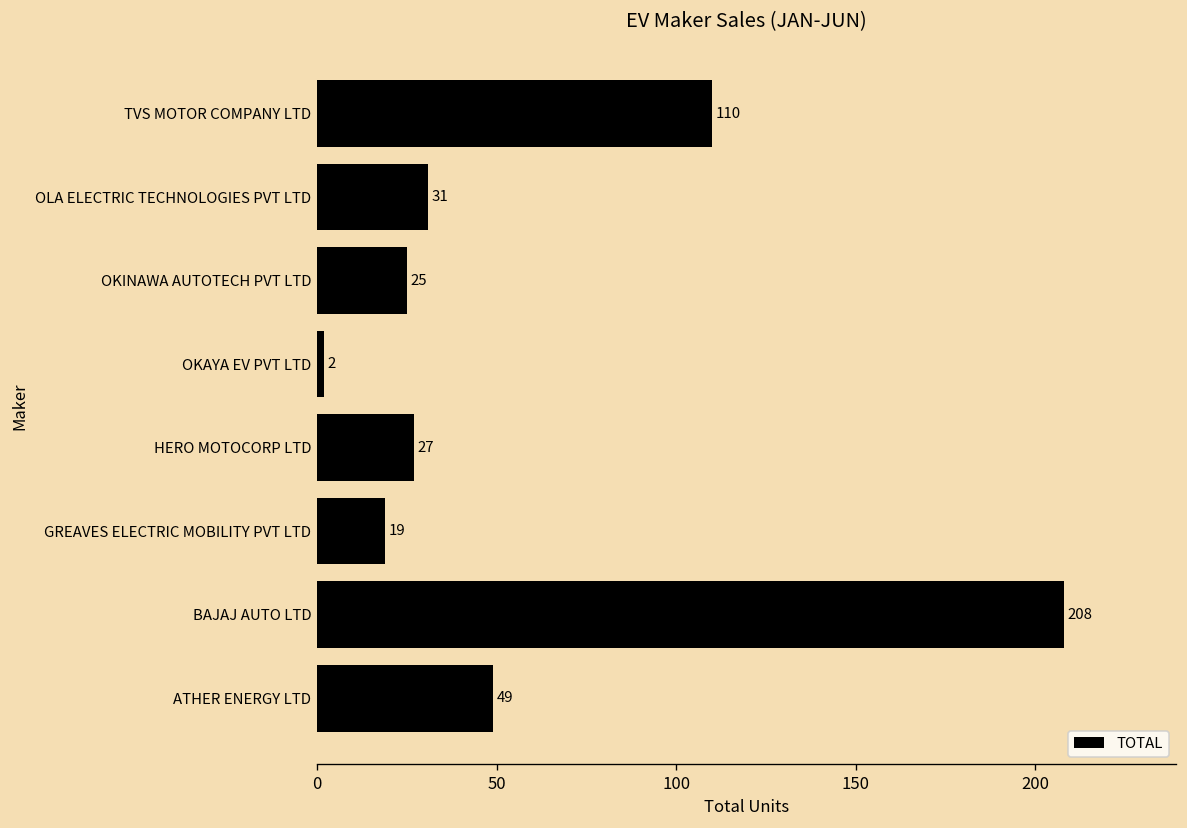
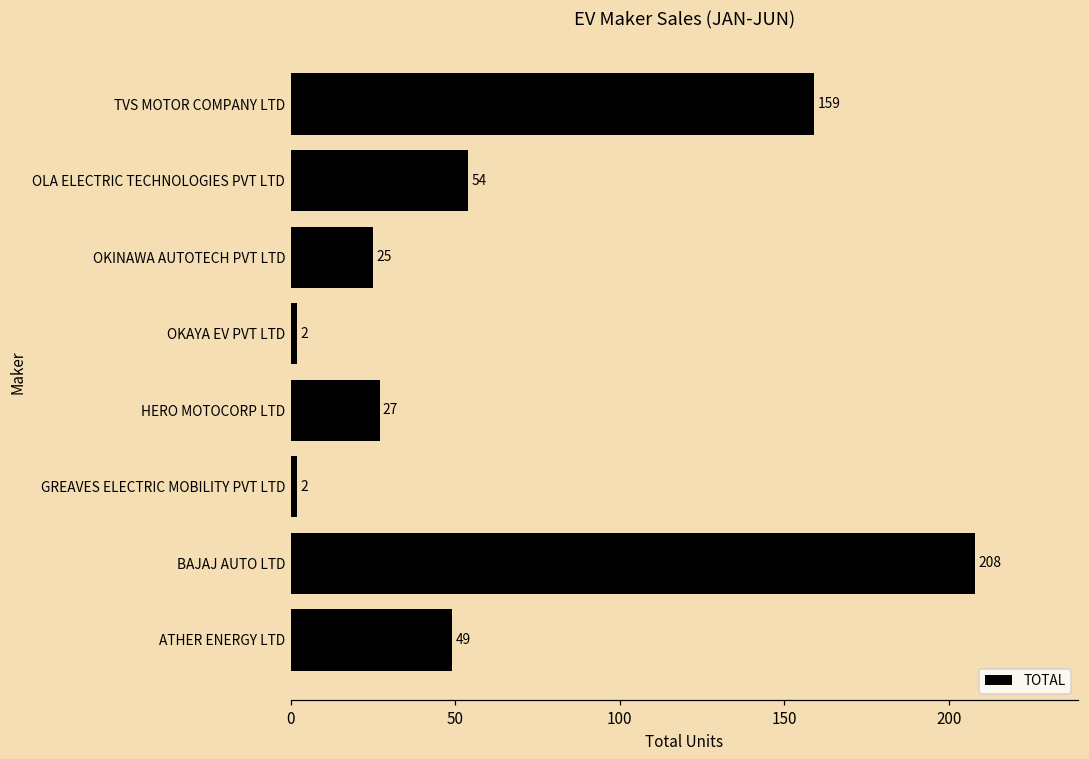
  {
-   "TVS MOTOR COMPANY LTD": 110,
-   "OLA ELECTRIC TECHNOLOGIES PVT LTD": 31,
+   "TVS MOTOR COMPANY LTD": 159,
+   "OLA ELECTRIC TECHNOLOGIES PVT LTD": 54,
    "OKINAWA AUTOTECH PVT LTD": 25,
    "OKAYA EV PVT LTD": 2,
    "HERO MOTOCORP LTD": 27,
-   "GREAVES ELECTRIC MOBILITY PVT LTD": 19,
+   "GREAVES ELECTRIC MOBILITY PVT LTD": 2,
    "BAJAJ AUTO LTD": 208,
    "ATHER ENERGY LTD": 49
  }
